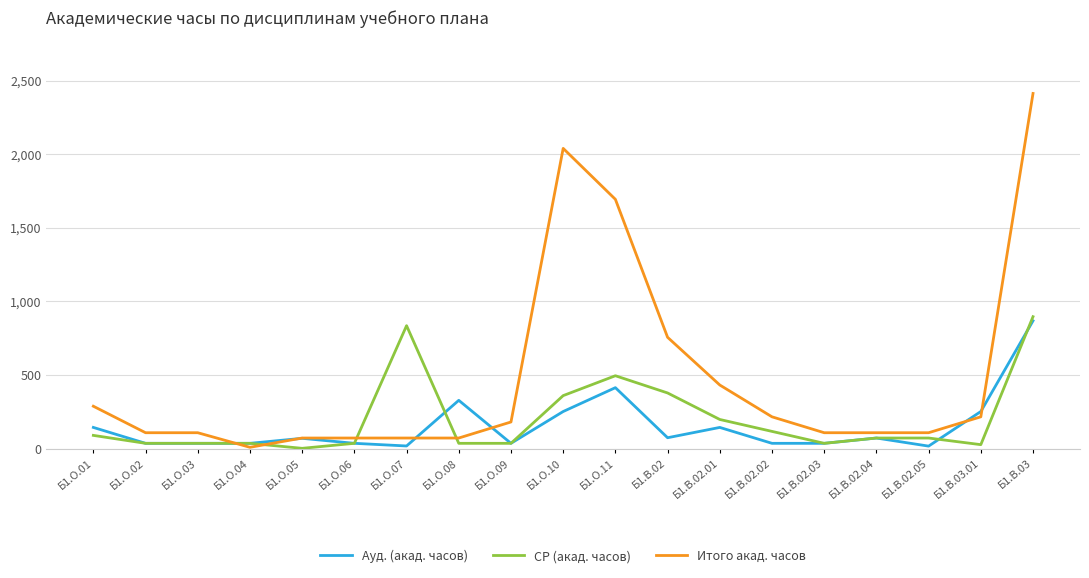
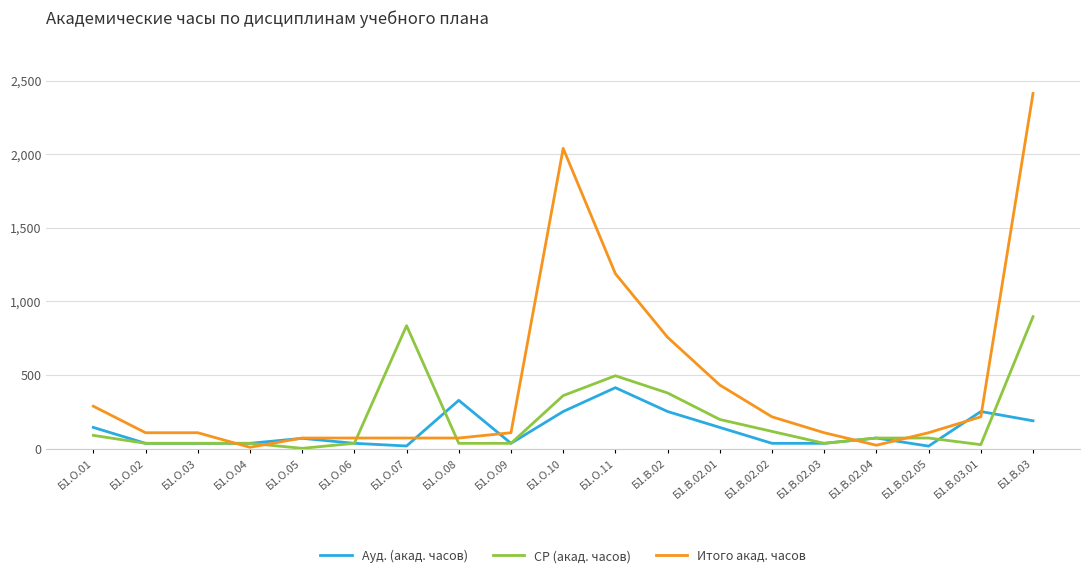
  {
    "Ауд. (акад. часов)": {
      "Б1.О.01": "140",
      "Б1.О.07": "20",
      "Б1.О.08": "330",
      "Б1.О.10": "250",
      "Б1.О.11": "410",
-     "Б1.В.02": "70",
+     "Б1.В.02": "250",
      "Б1.В.02.01": "140",
      "Б1.В.02.02": "40",
      "Б1.В.02.05": "20",
      "Б1.В.03.01": "250",
-     "Б1.В.03": "870"
+     "Б1.В.03": "190"
    },
    "СР (акад. часов)": {
      "Б1.О.01": "90",
      "Б1.О.05": "0",
      "Б1.О.07": "840",
      "Б1.О.08": "40",
      "Б1.О.10": "360",
      "Б1.О.11": "500",
      "Б1.В.02": "380",
      "Б1.В.02.01": "200",
      "Б1.В.02.02": "120",
      "Б1.В.02.05": "70",
      "Б1.В.03.01": "30",
      "Б1.В.03": "900"
    },
    "Итого акад. часов": {
      "Б1.О.01": "290",
      "Б1.О.02": "110",
      "Б1.О.03": "110",
      "Б1.О.04": "10",
      "Б1.О.06": "70",
      "Б1.О.07": "70",
      "Б1.О.08": "70",
-     "Б1.О.09": "180",
+     "Б1.О.09": "110",
      "Б1.О.10": "2,040",
-     "Б1.О.11": "1,690",
+     "Б1.О.11": "1,190",
      "Б1.В.02": "760",
      "Б1.В.02.01": "430",
      "Б1.В.02.02": "220",
      "Б1.В.02.03": "110",
-     "Б1.В.02.04": "110",
+     "Б1.В.02.04": "20",
      "Б1.В.02.05": "110",
      "Б1.В.03.01": "220",
      "Б1.В.03": "2,410"
    }
  }
